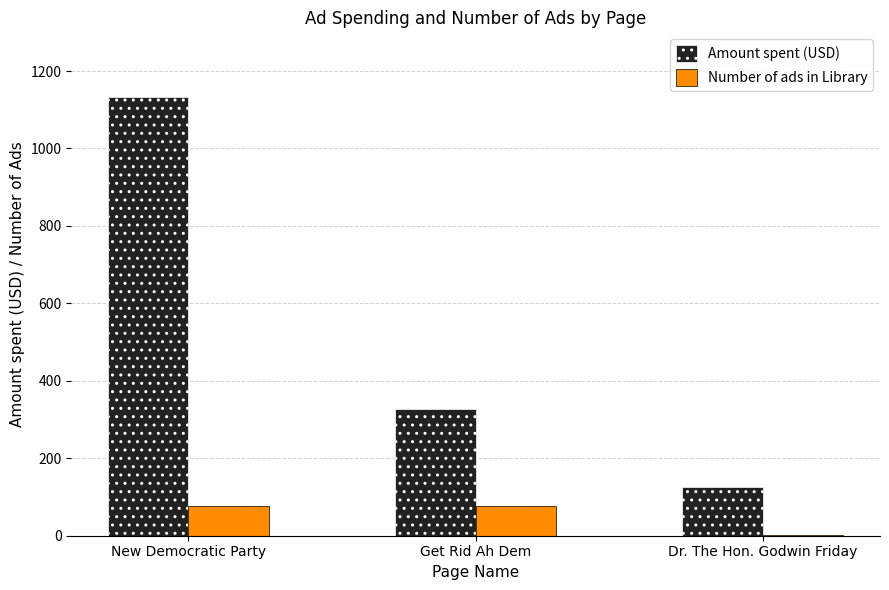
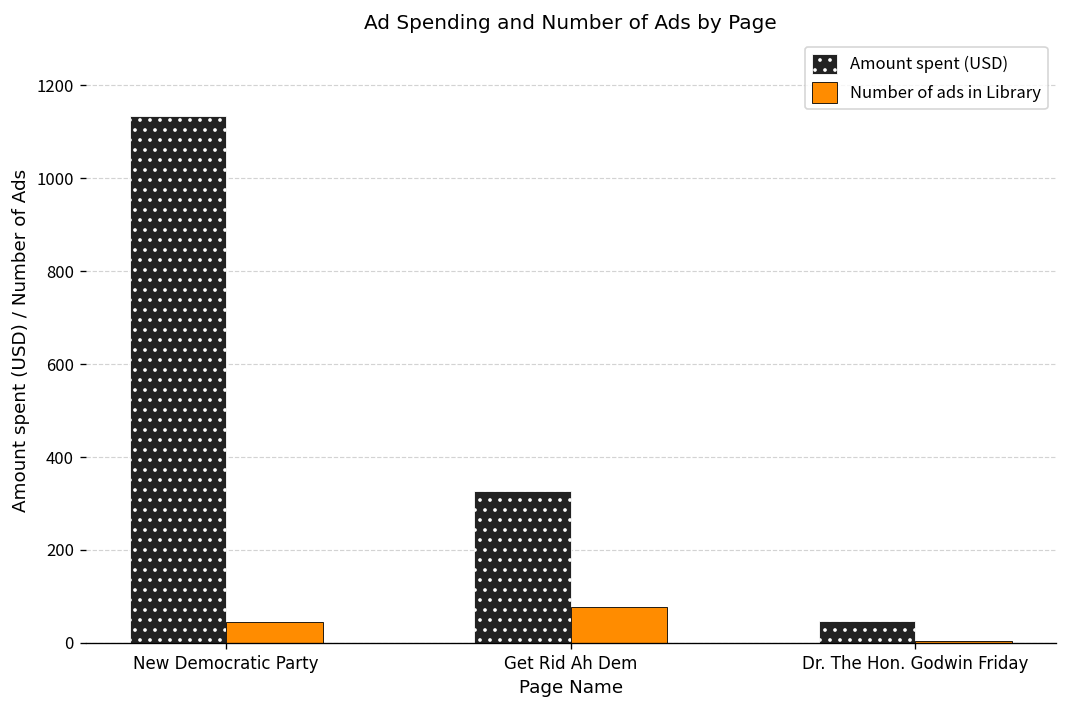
  {
    "Amount spent (USD)": {
      "New Democratic Party": 1130,
      "Get Rid Ah Dem": 330,
-     "Dr. The Hon. Godwin Friday": 130
+     "Dr. The Hon. Godwin Friday": 50
    },
    "Number of ads in Library": {
-     "New Democratic Party": 80,
+     "New Democratic Party": 40,
      "Get Rid Ah Dem": 80
    }
  }
